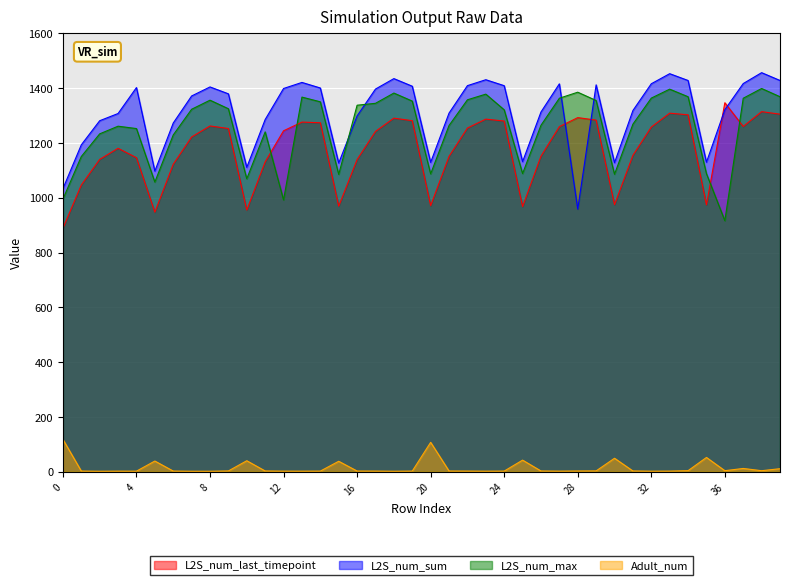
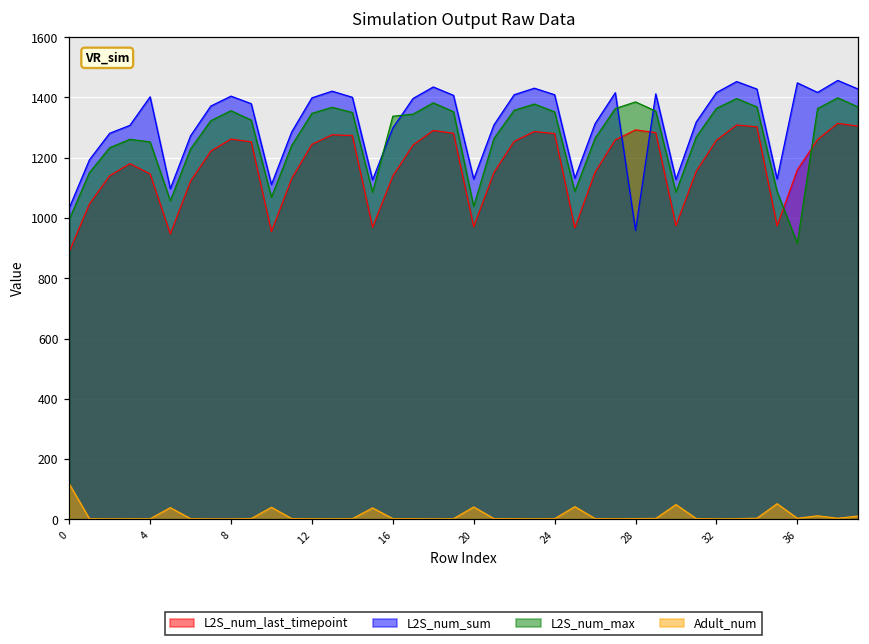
  {
    "L2S_num_last_timepoint": {
      "0": 890,
      "4": 1150,
      "8": 1260,
      "12": 1240,
      "16": 1140,
      "20": 970,
      "24": 1280,
      "28": 1290,
      "32": 1260,
-     "36": 1350
+     "36": 1160
    },
    "L2S_num_sum": {
      "0": 1030,
      "4": 1400,
      "8": 1400,
      "12": 1400,
      "16": 1300,
      "20": 1130,
      "24": 1410,
      "28": 960,
      "32": 1420,
-     "36": 1320
+     "36": 1450
    },
    "L2S_num_max": {
      "0": 990,
      "4": 1250,
      "8": 1360,
-     "12": 990,
+     "12": 1350,
      "16": 1340,
-     "20": 1090,
-     "24": 1320,
+     "20": 1040,
+     "24": 1350,
      "28": 1390,
      "32": 1360,
      "36": 920
    },
    "Adult_num": {
      "0": 120,
      "4": 0,
      "8": 0,
      "12": 0,
      "16": 0,
-     "20": 110,
+     "20": 40,
      "24": 0,
      "28": 0,
      "32": 0,
      "36": 0
    }
  }
